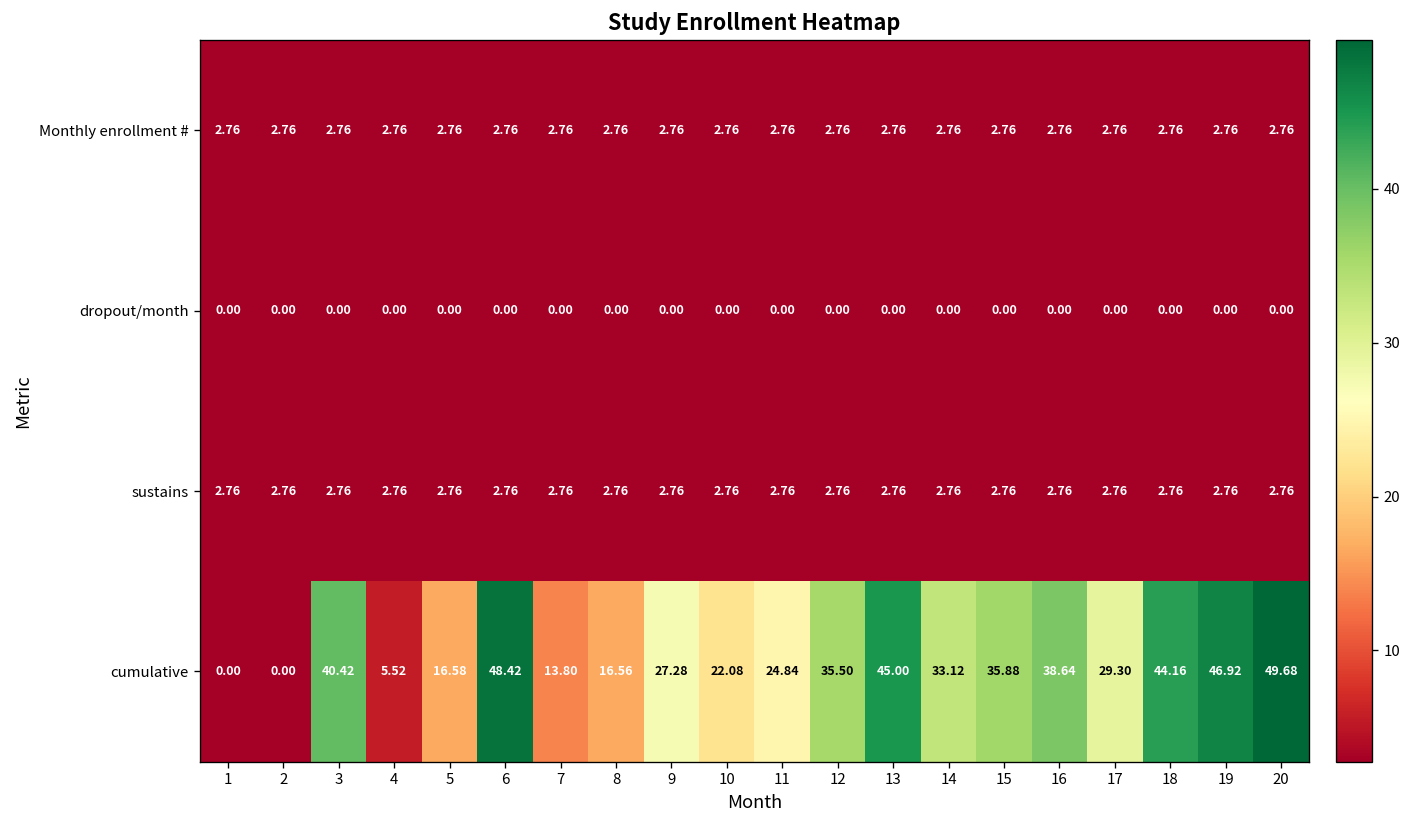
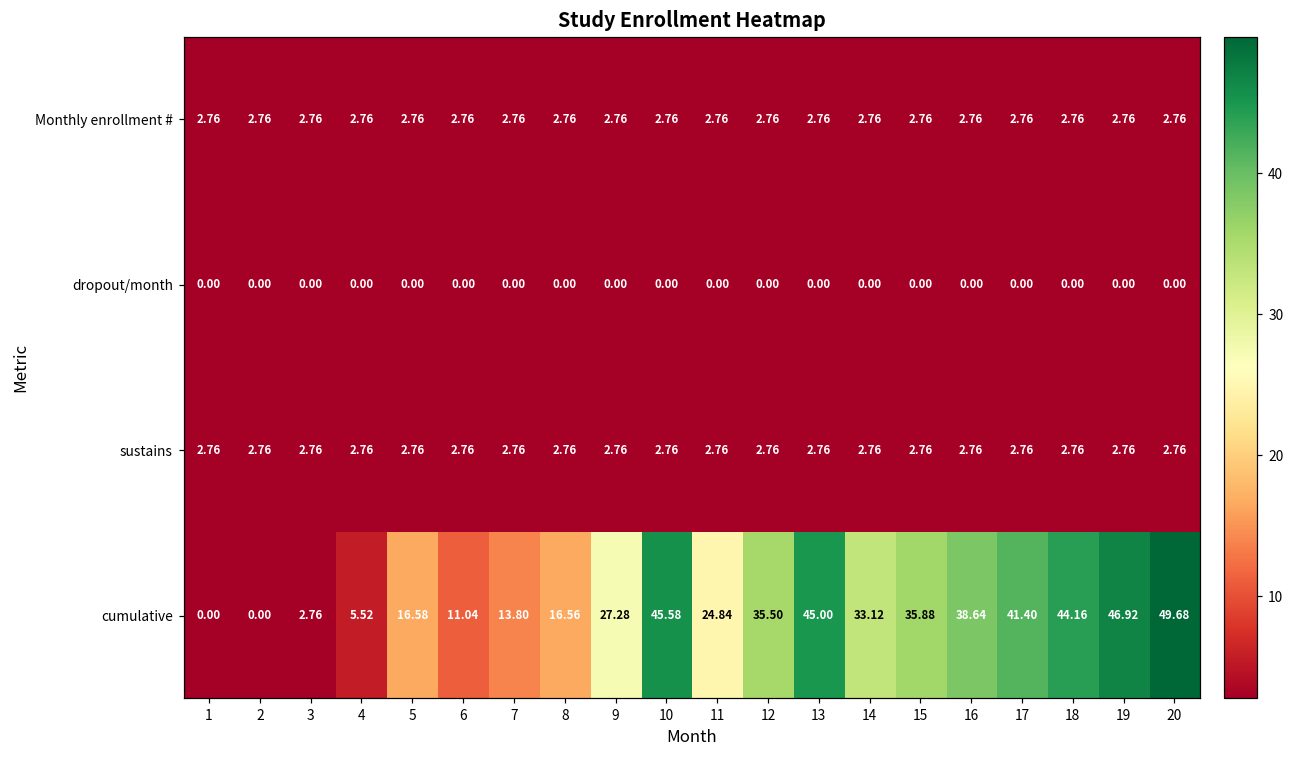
  {
    "Monthly enrollment #": {
      "1": 2.76,
      "2": 2.76,
      "3": 2.76,
      "4": 2.76,
      "5": 2.76,
      "6": 2.76,
      "7": 2.76,
      "8": 2.76,
      "9": 2.76,
      "10": 2.76,
      "11": 2.76,
      "12": 2.76,
      "13": 2.76,
      "14": 2.76,
      "15": 2.76,
      "16": 2.76,
      "17": 2.76,
      "18": 2.76,
      "19": 2.76,
      "20": 2.76
    },
    "dropout/month": {
      "1": 0.00,
      "2": 0.00,
      "3": 0.00,
      "4": 0.00,
      "5": 0.00,
      "6": 0.00,
      "7": 0.00,
      "8": 0.00,
      "9": 0.00,
      "10": 0.00,
      "11": 0.00,
      "12": 0.00,
      "13": 0.00,
      "14": 0.00,
      "15": 0.00,
      "16": 0.00,
      "17": 0.00,
      "18": 0.00,
      "19": 0.00,
      "20": 0.00
    },
    "sustains": {
      "1": 2.76,
      "2": 2.76,
      "3": 2.76,
      "4": 2.76,
      "5": 2.76,
      "6": 2.76,
      "7": 2.76,
      "8": 2.76,
      "9": 2.76,
      "10": 2.76,
      "11": 2.76,
      "12": 2.76,
      "13": 2.76,
      "14": 2.76,
      "15": 2.76,
      "16": 2.76,
      "17": 2.76,
      "18": 2.76,
      "19": 2.76,
      "20": 2.76
    },
    "cumulative": {
      "1": 0.00,
      "2": 0.00,
-     "3": 40.42,
+     "3": 2.76,
      "4": 5.52,
      "5": 16.58,
-     "6": 48.42,
+     "6": 11.04,
      "7": 13.80,
      "8": 16.56,
      "9": 27.28,
-     "10": 22.08,
+     "10": 45.58,
      "11": 24.84,
      "12": 35.50,
      "13": 45.00,
      "14": 33.12,
      "15": 35.88,
      "16": 38.64,
-     "17": 29.30,
+     "17": 41.40,
      "18": 44.16,
      "19": 46.92,
      "20": 49.68
    }
  }
